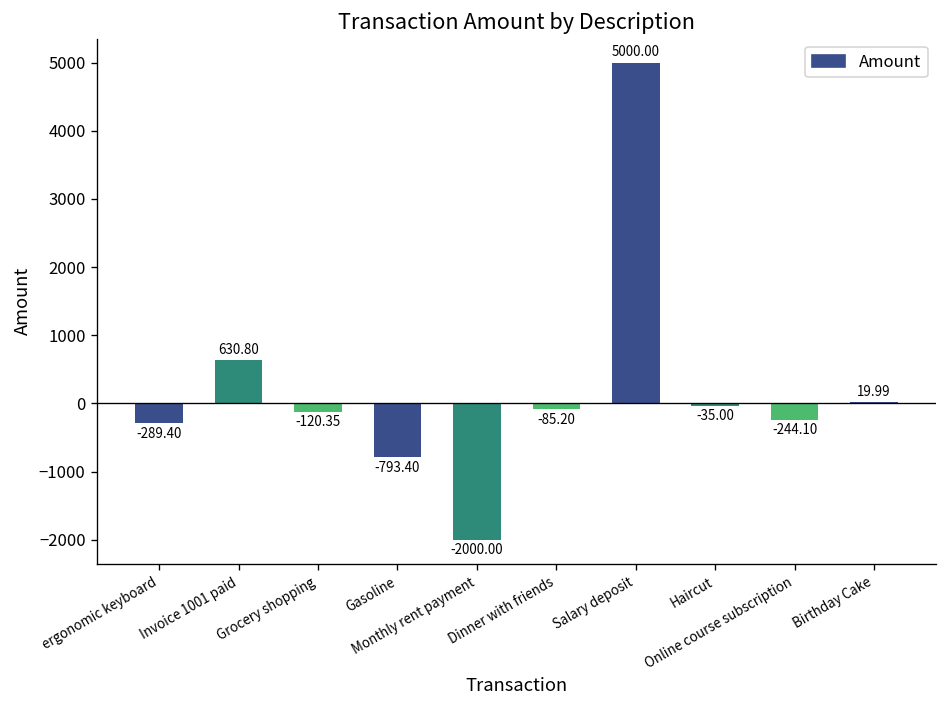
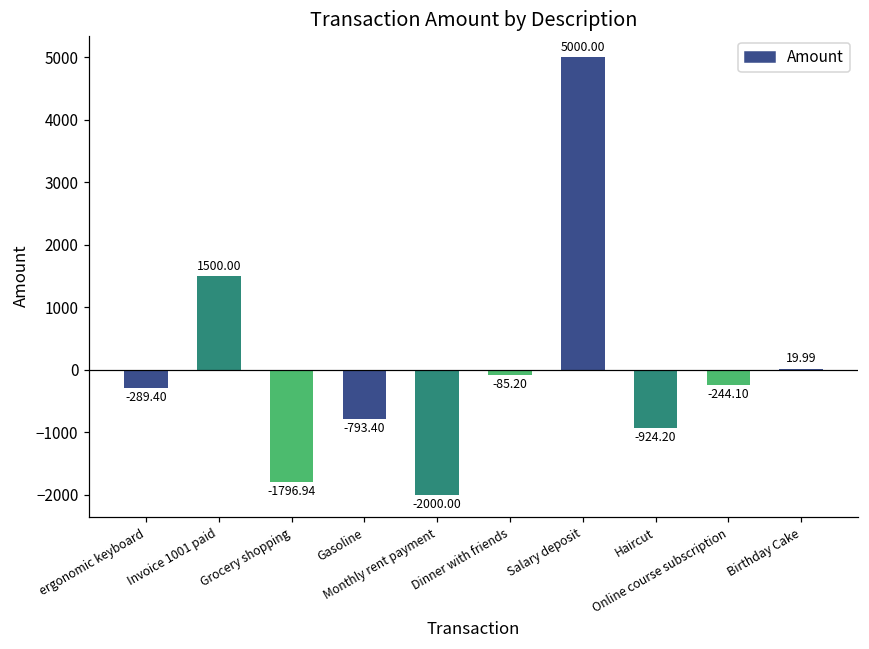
  {
    "ergonomic keyboard": -289.40,
-   "Invoice 1001 paid": 630.80,
-   "Grocery shopping": -120.35,
+   "Invoice 1001 paid": 1500.00,
+   "Grocery shopping": -1796.94,
    "Gasoline": -793.40,
    "Monthly rent payment": -2000.00,
    "Dinner with friends": -85.20,
    "Salary deposit": 5000.00,
-   "Haircut": -35.00,
+   "Haircut": -924.20,
    "Online course subscription": -244.10,
    "Birthday Cake": 19.99
  }
